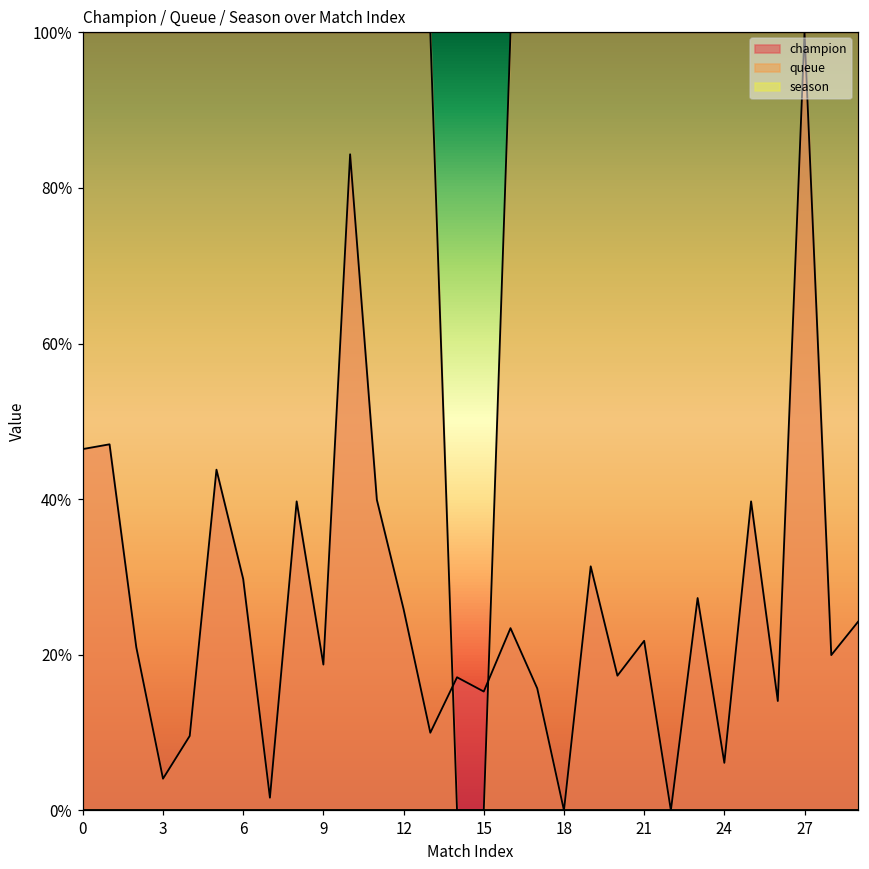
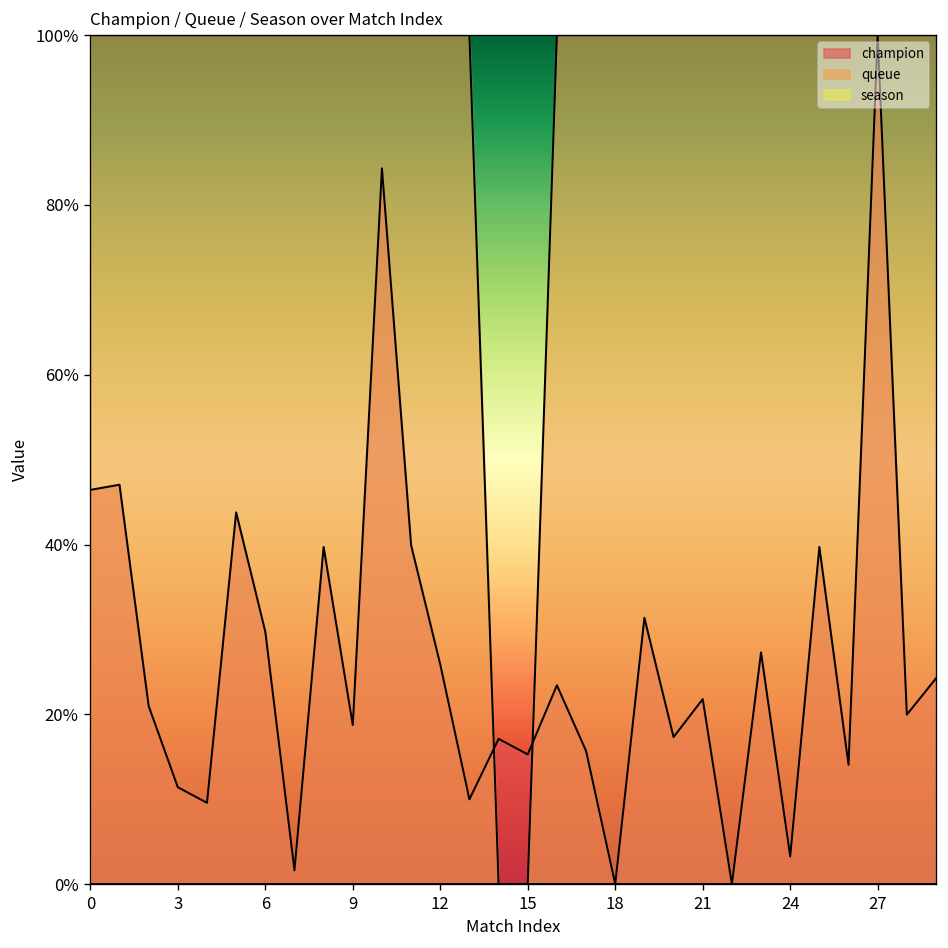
  {
    "champion": {
      "0": "46%",
-     "3": "4%",
+     "3": "11%",
      "6": "30%",
      "9": "19%",
      "12": "26%",
      "15": "15%",
      "21": "22%",
-     "24": "6%"
+     "24": "3%"
    },
    "queue": {
      "0": "100%",
      "3": "100%",
      "6": "100%",
      "9": "100%",
      "12": "100%",
      "18": "100%",
      "21": "100%",
      "24": "100%"
    },
    "season": {
      "0": "0%",
      "3": "0%",
      "6": "0%",
      "9": "0%",
      "12": "0%",
      "21": "0%",
      "24": "0%",
      "27": "0%"
    }
  }
